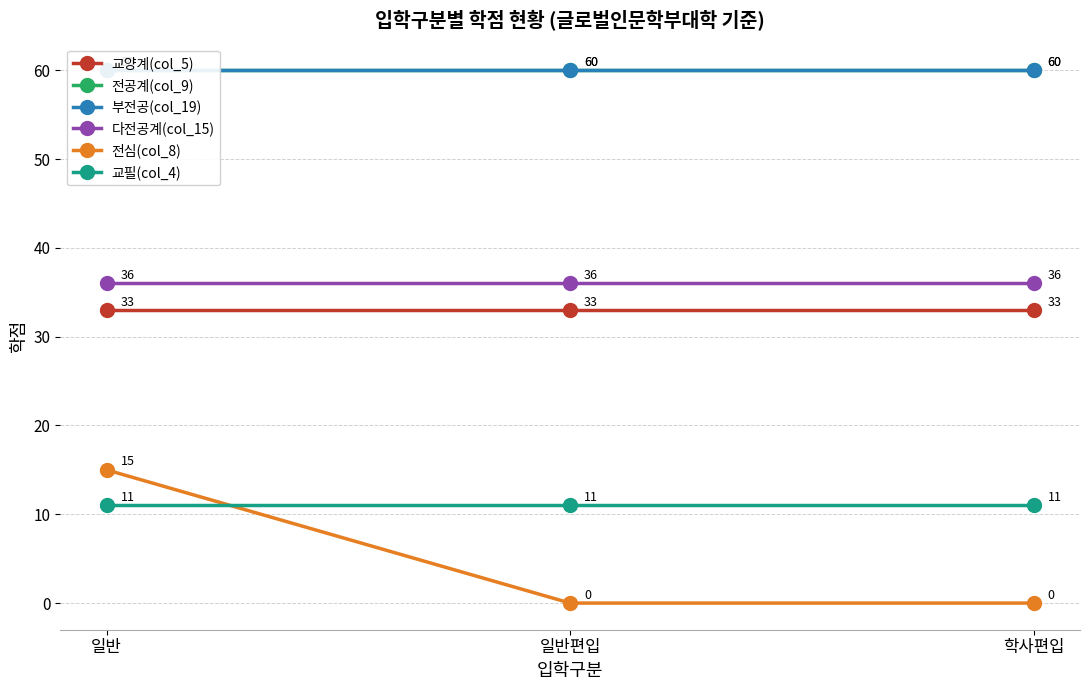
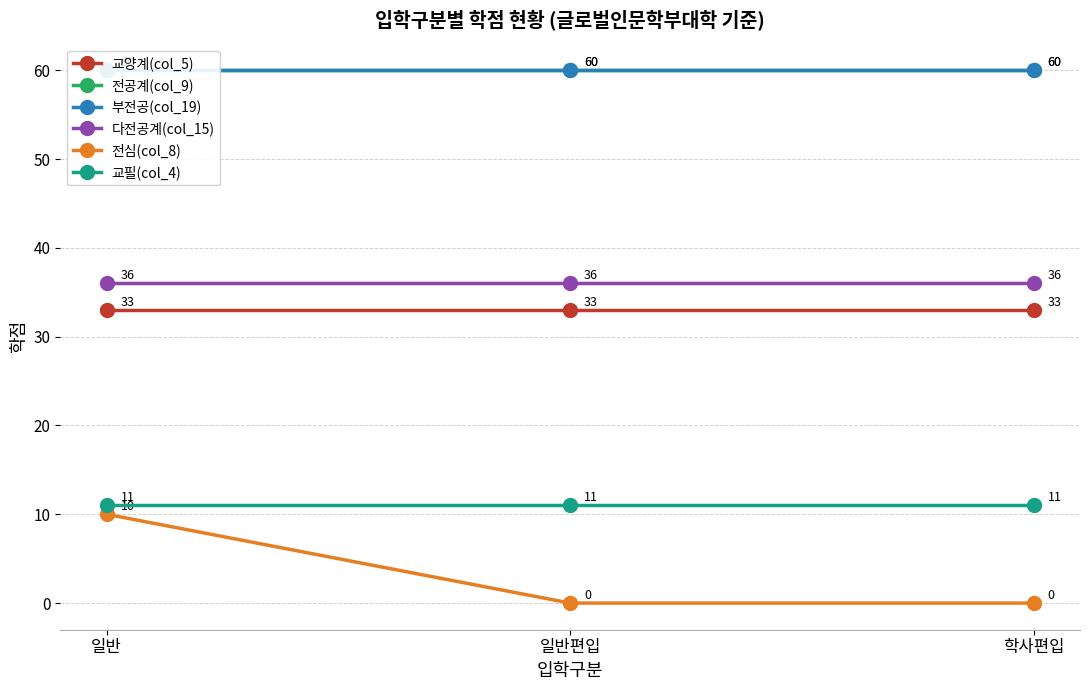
  {
    "교양계(col_5)": {
      "일반": 33,
      "일반편입": 33,
      "학사편입": 33
    },
    "다전공계(col_15)": {
      "일반": 36,
      "일반편입": 36,
      "학사편입": 36
    },
    "전심(col_8)": {
-     "일반": 15,
+     "일반": 10,
      "일반편입": 0,
      "학사편입": 0
    },
    "교필(col_4)": {
      "일반": 11,
      "일반편입": 11,
      "학사편입": 11
    }
  }
